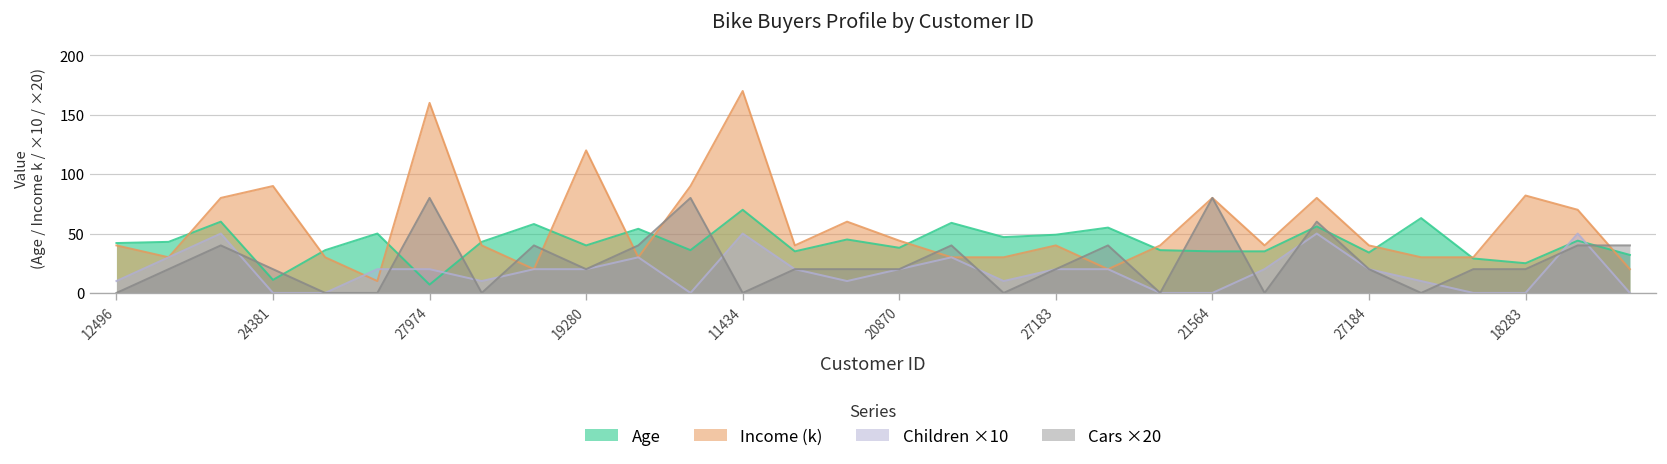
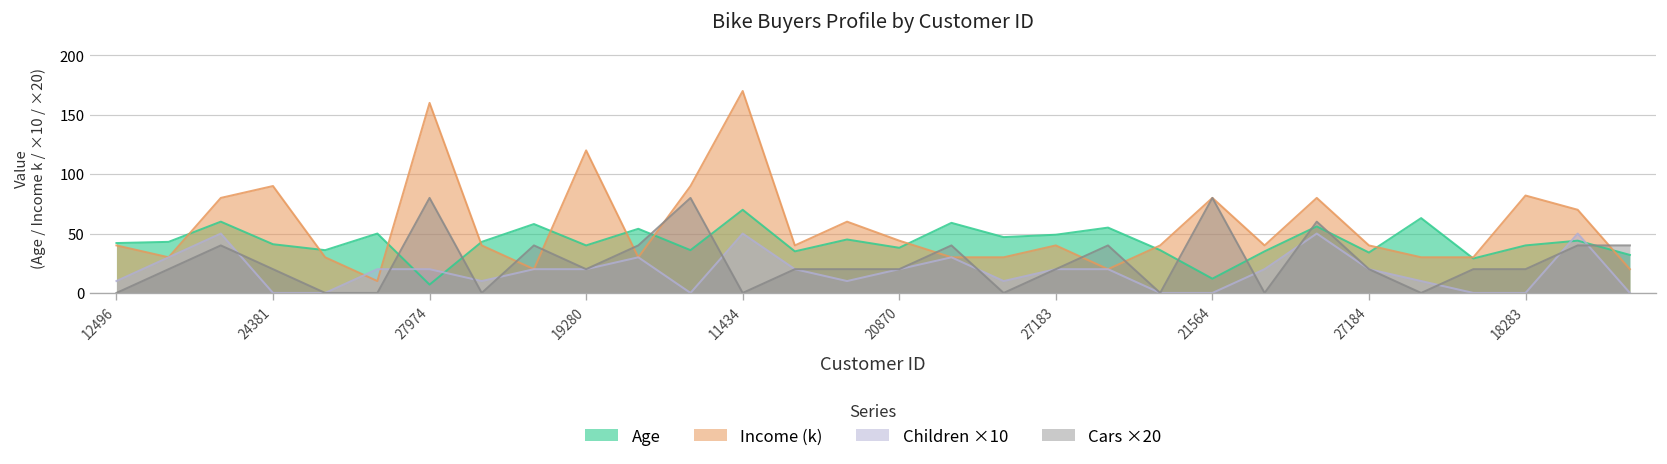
  {
    "Age": {
-     "24381": 10,
+     "24381": 40,
      "27974": 10,
      "19280": 40,
      "11434": 70,
      "20870": 40,
      "27183": 50,
-     "21564": 40,
+     "21564": 10,
      "27184": 30,
-     "18283": 30
+     "18283": 40
    },
    "Income (k)": {
      "24381": 90,
      "27974": 160,
      "19280": 120,
      "11434": 170,
      "20870": 40,
      "27183": 40,
      "27184": 40,
      "18283": 80
    }
  }
